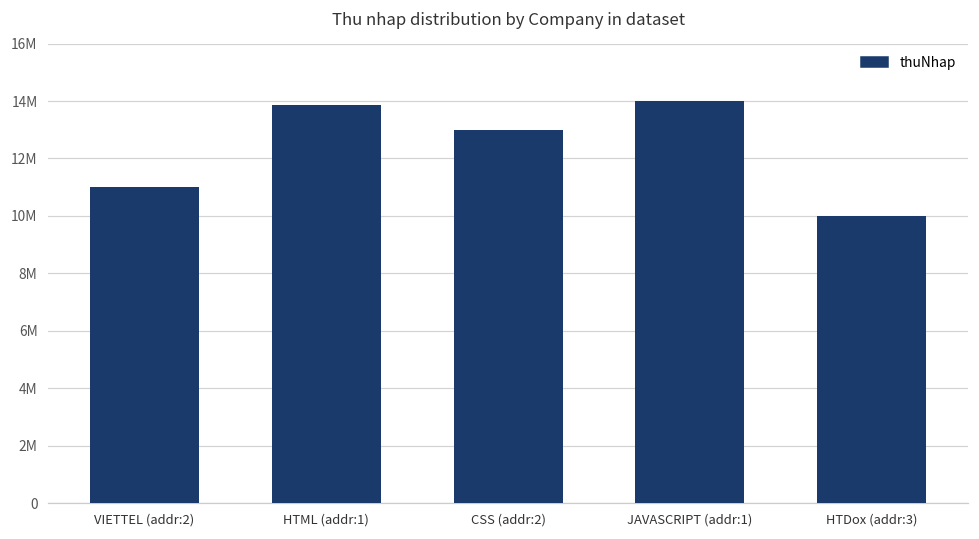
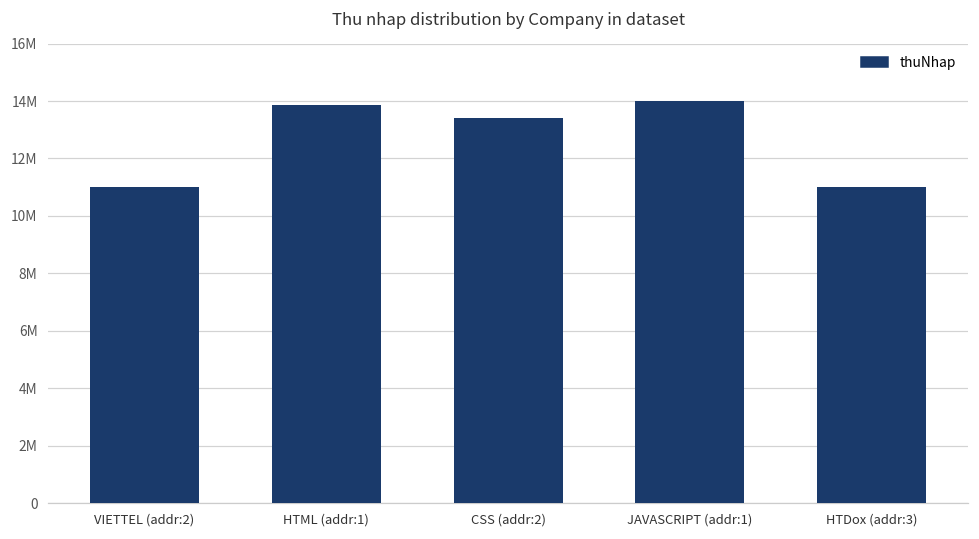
  {
    "VIETTEL (addr:2)": 11000000,
    "HTML (addr:1)": 13900000,
-   "CSS (addr:2)": 13000000,
+   "CSS (addr:2)": 13400000,
    "JAVASCRIPT (addr:1)": 14000000,
-   "HTDox (addr:3)": 10000000
+   "HTDox (addr:3)": 11000000
  }
